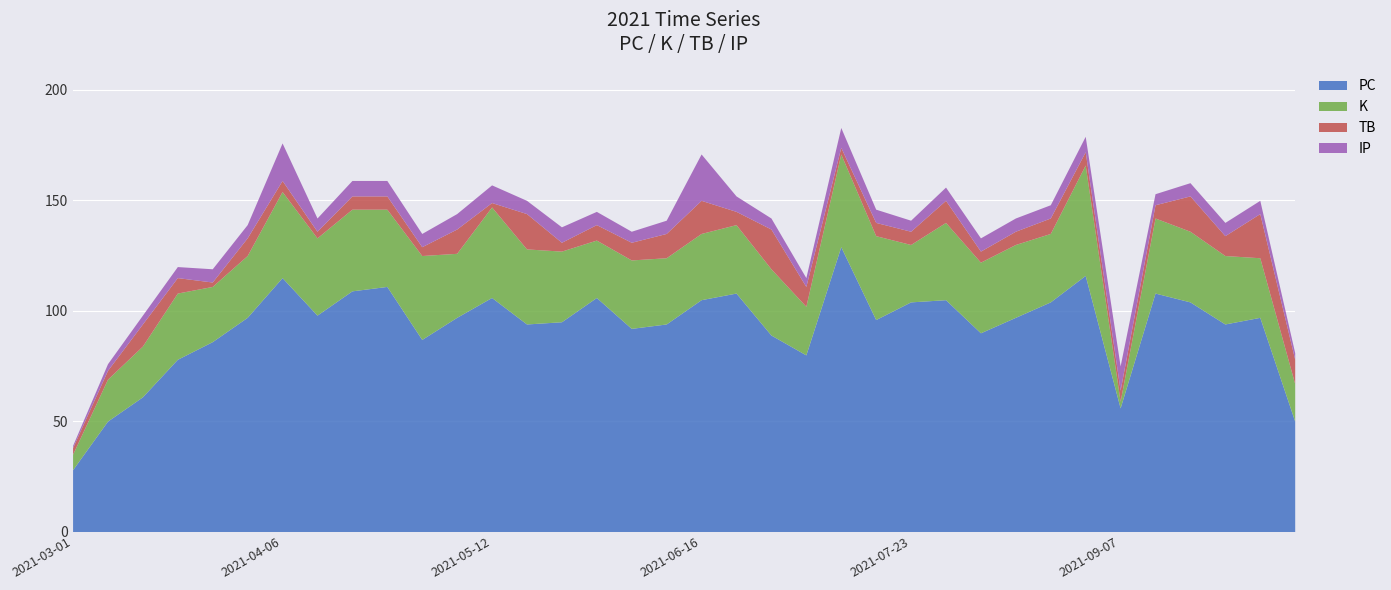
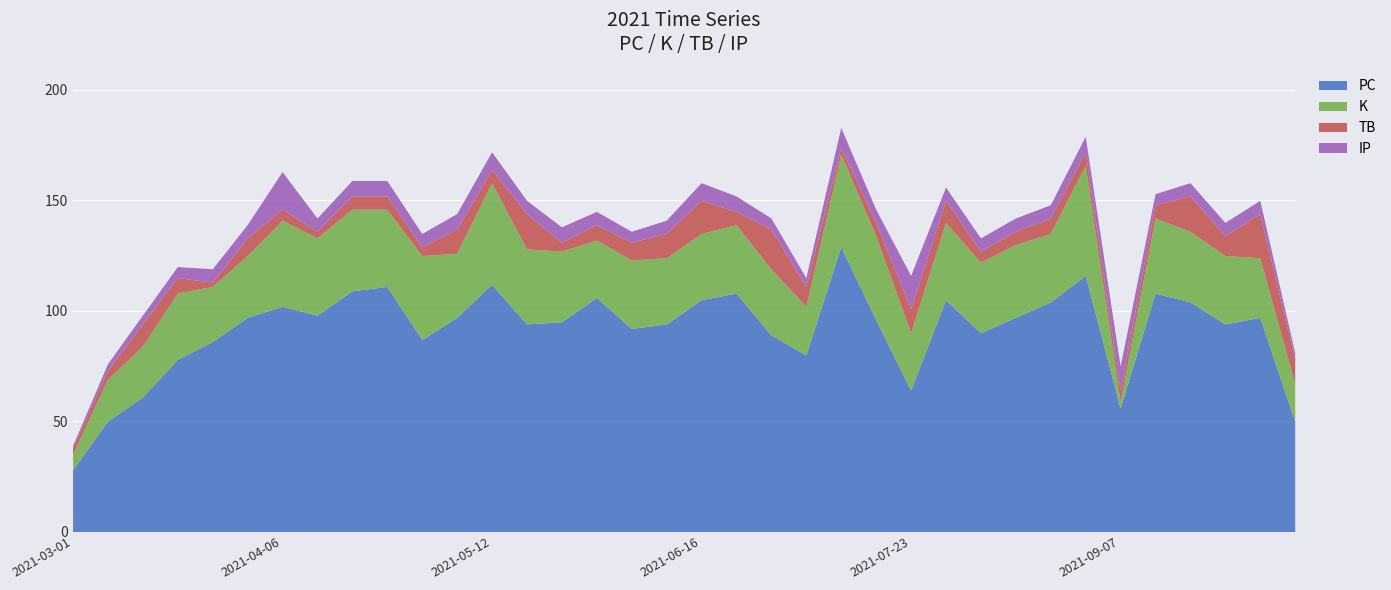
  {
    "PC": {
      "2021-03-01": 28,
-     "2021-04-06": 115,
-     "2021-05-12": 106,
+     "2021-04-06": 102,
+     "2021-05-12": 112,
      "2021-06-16": 105,
-     "2021-07-23": 104,
+     "2021-07-23": 64,
      "2021-09-07": 56
    },
    "K": {
      "2021-03-01": 7,
      "2021-04-06": 39,
-     "2021-05-12": 41,
+     "2021-05-12": 46,
      "2021-06-16": 30,
      "2021-07-23": 26,
      "2021-09-07": 3
    },
    "TB": {
      "2021-04-06": 5,
-     "2021-05-12": 2,
+     "2021-05-12": 6,
      "2021-06-16": 15,
-     "2021-07-23": 6,
+     "2021-07-23": 11,
      "2021-09-07": 5
    },
    "IP": {
      "2021-04-06": 17,
      "2021-05-12": 8,
-     "2021-06-16": 21,
-     "2021-07-23": 5,
+     "2021-06-16": 8,
+     "2021-07-23": 15,
      "2021-09-07": 11
    }
  }
